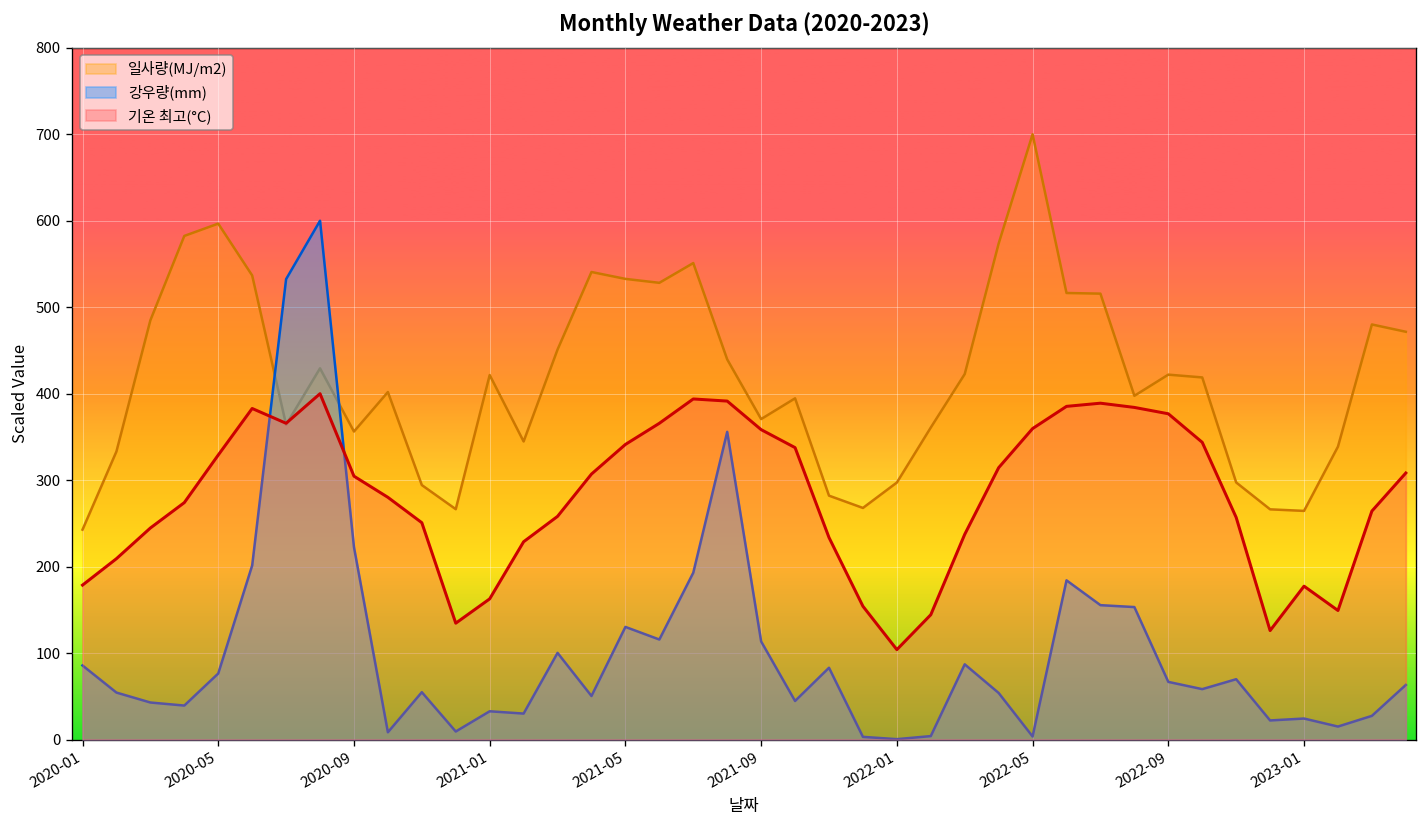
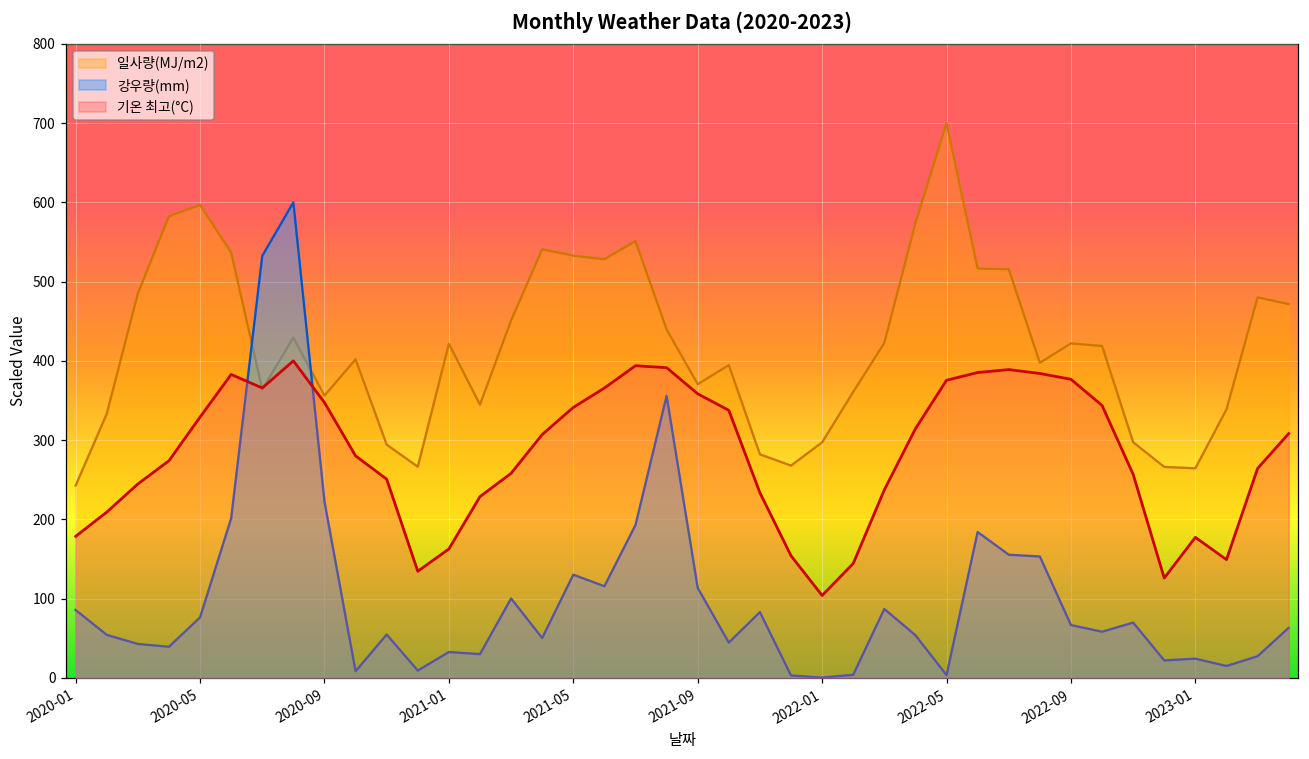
  {
    "일사량(MJ/m2)": {
      "2020-01": 240,
      "2020-05": 600,
      "2020-09": 360,
      "2021-01": 420,
      "2021-05": 530,
      "2021-09": 370,
      "2022-01": 300,
      "2022-05": 700,
      "2022-09": 420,
      "2023-01": 260
    },
    "강우량(mm)": {
      "2020-01": 90,
      "2020-05": 80,
      "2020-09": 220,
      "2021-01": 30,
      "2021-05": 130,
      "2021-09": 110,
      "2022-01": 0,
      "2022-05": 0,
      "2022-09": 70,
      "2023-01": 20
    },
    "기온 최고(°C)": {
      "2020-01": 180,
      "2020-05": 330,
-     "2020-09": 300,
+     "2020-09": 350,
      "2021-01": 160,
      "2021-05": 340,
      "2021-09": 360,
      "2022-01": 100,
-     "2022-05": 360,
+     "2022-05": 380,
      "2022-09": 380,
      "2023-01": 180
    }
  }
